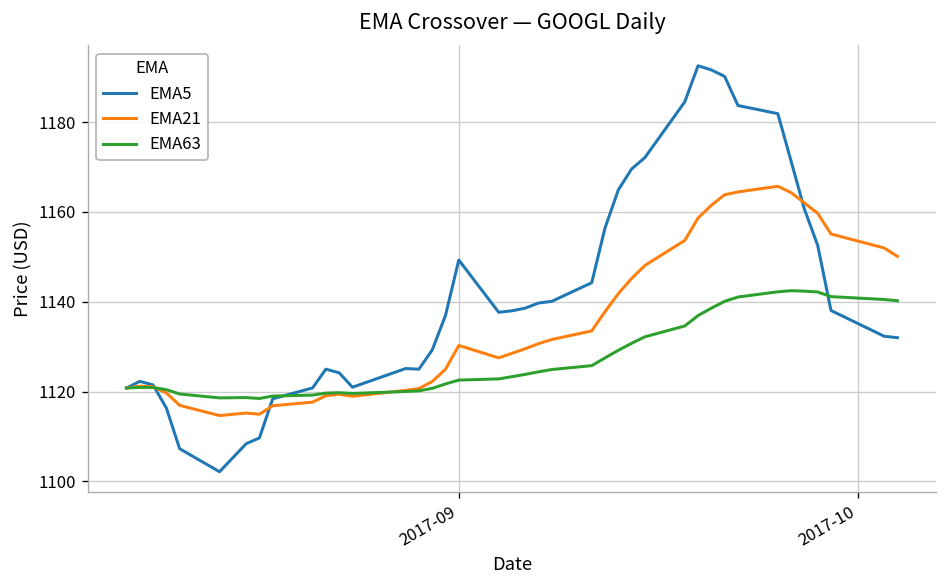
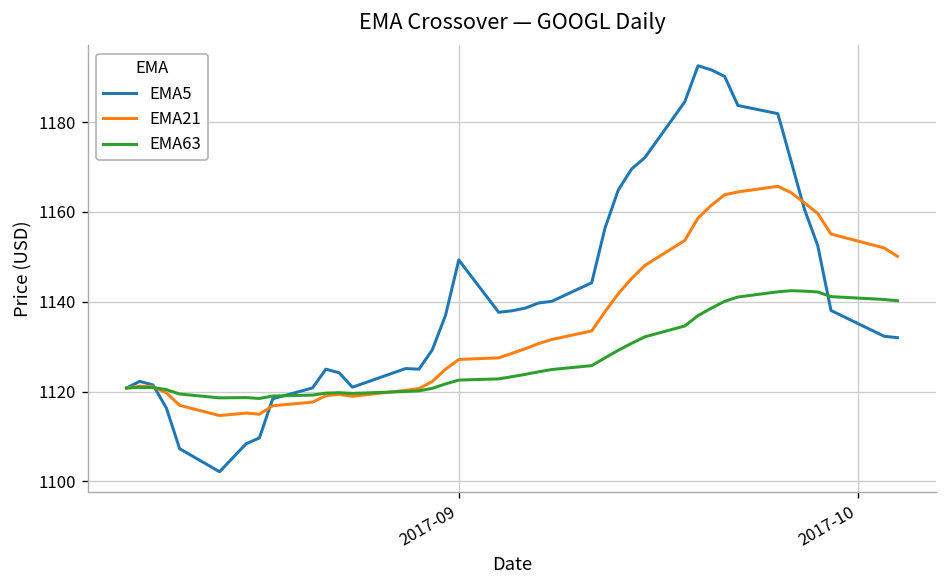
  {
    "EMA5": {
      "2017-09": 1149
    },
    "EMA21": {
-     "2017-09": 1130
+     "2017-09": 1127
    },
    "EMA63": {
      "2017-09": 1123
    }
  }
